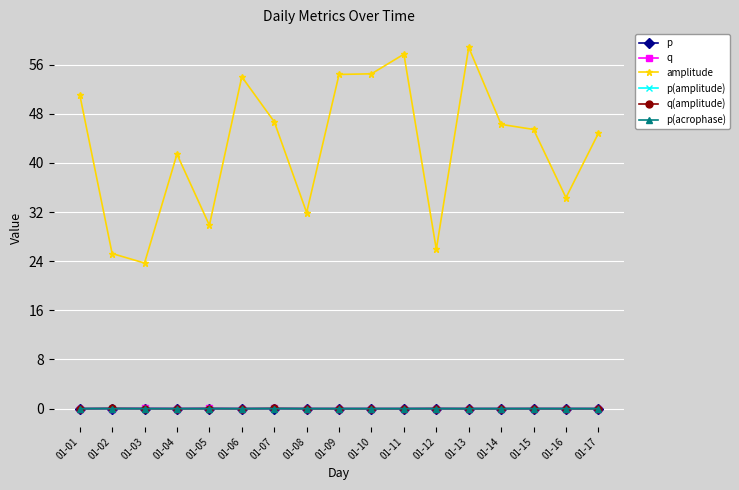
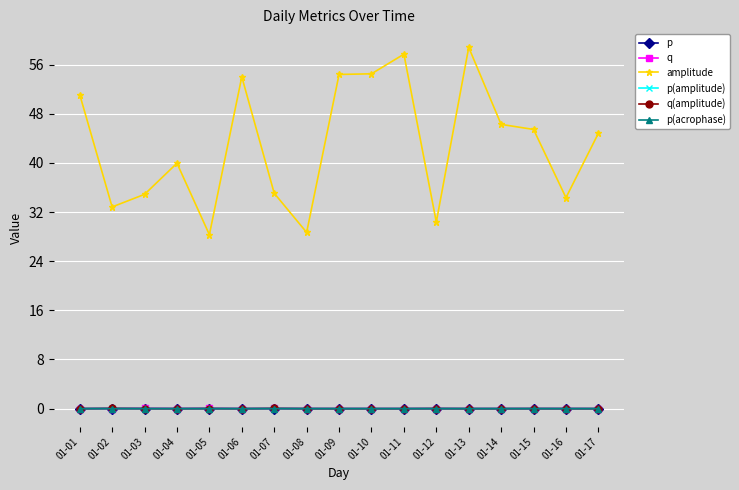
  {
    "amplitude": {
      "01-01": 51,
-     "01-02": 25,
-     "01-03": 24,
-     "01-04": 41,
-     "01-05": 30,
+     "01-02": 33,
+     "01-03": 35,
+     "01-04": 40,
+     "01-05": 28,
      "01-06": 54,
-     "01-07": 47,
-     "01-08": 32,
+     "01-07": 35,
+     "01-08": 29,
      "01-09": 54,
      "01-10": 55,
      "01-11": 58,
-     "01-12": 26,
+     "01-12": 30,
      "01-13": 59,
      "01-14": 46,
      "01-15": 45,
      "01-16": 34,
      "01-17": 45
    }
  }
